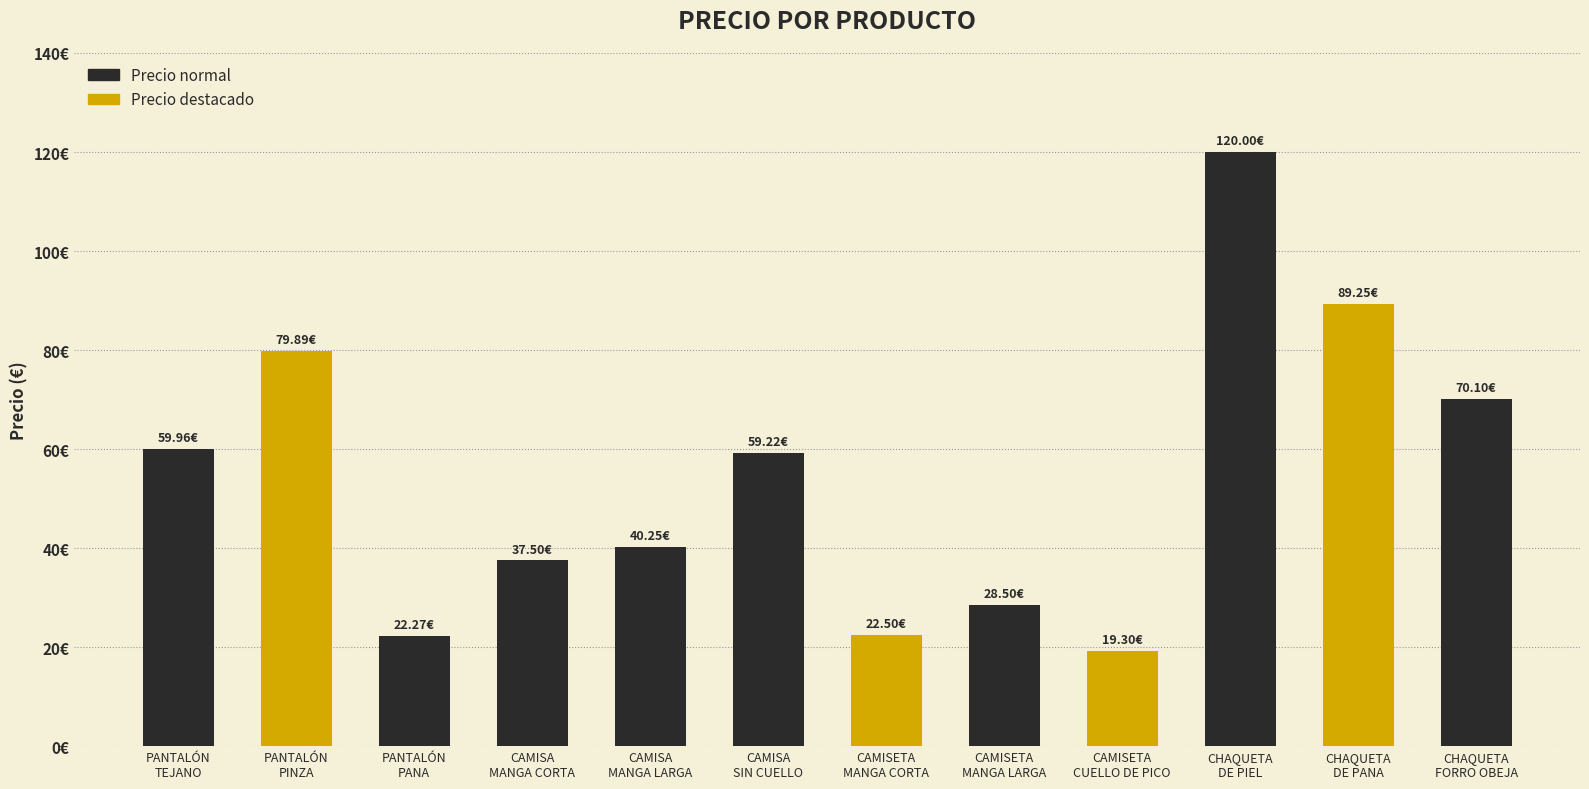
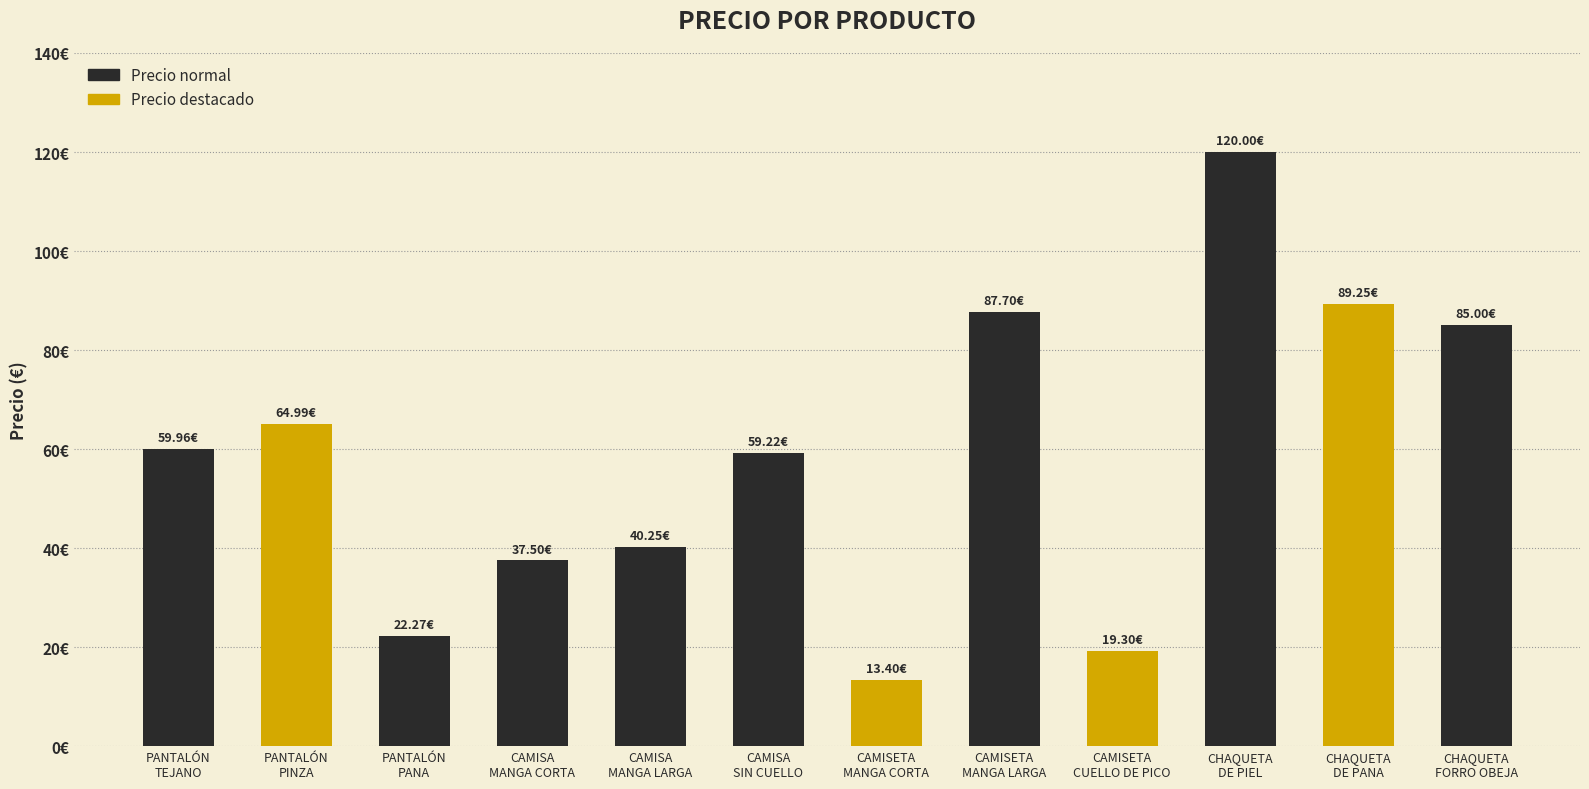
  {
    "PANTALÓN TEJANO": "59.96€",
-   "PANTALÓN PINZA": "79.89€",
+   "PANTALÓN PINZA": "64.99€",
    "PANTALÓN PANA": "22.27€",
    "CAMISA MANGA CORTA": "37.50€",
    "CAMISA MANGA LARGA": "40.25€",
    "CAMISA SIN CUELLO": "59.22€",
-   "CAMISETA MANGA CORTA": "22.50€",
-   "CAMISETA MANGA LARGA": "28.50€",
+   "CAMISETA MANGA CORTA": "13.40€",
+   "CAMISETA MANGA LARGA": "87.70€",
    "CAMISETA CUELLO DE PICO": "19.30€",
    "CHAQUETA DE PIEL": "120.00€",
    "CHAQUETA DE PANA": "89.25€",
-   "CHAQUETA FORRO OBEJA": "70.10€"
+   "CHAQUETA FORRO OBEJA": "85.00€"
  }
